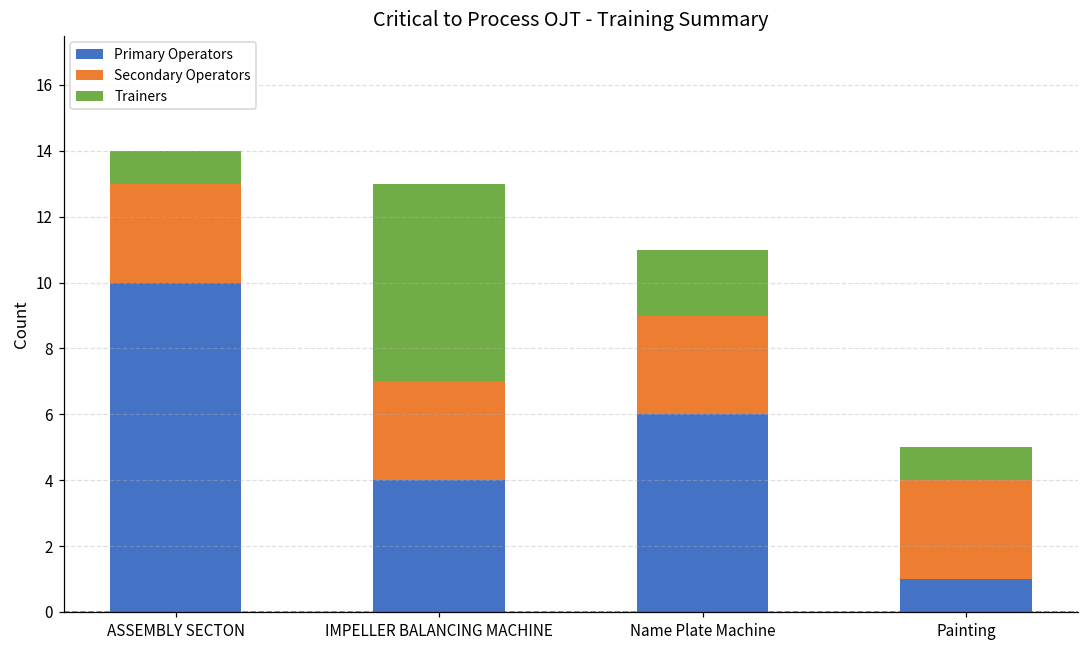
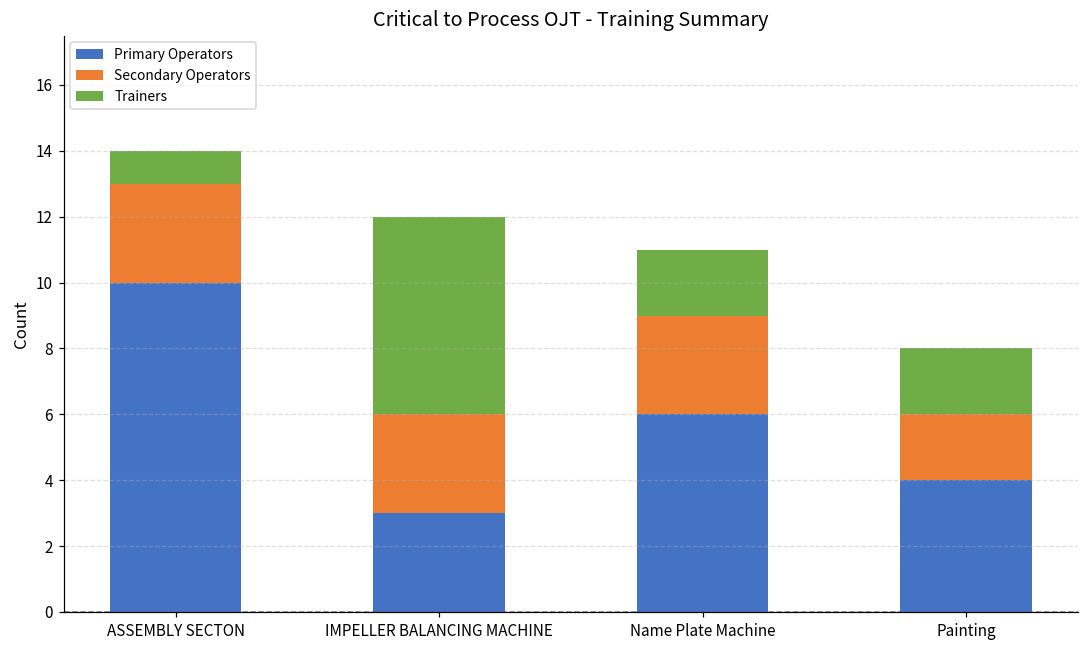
  {
    "Primary Operators": {
      "ASSEMBLY SECTON": 10,
-     "IMPELLER BALANCING MACHINE": 4,
+     "IMPELLER BALANCING MACHINE": 3,
      "Name Plate Machine": 6,
-     "Painting": 1
+     "Painting": 4
    },
    "Secondary Operators": {
      "ASSEMBLY SECTON": 3,
      "IMPELLER BALANCING MACHINE": 3,
      "Name Plate Machine": 3,
-     "Painting": 3
+     "Painting": 2
    },
    "Trainers": {
      "ASSEMBLY SECTON": 1,
      "IMPELLER BALANCING MACHINE": 6,
      "Name Plate Machine": 2,
-     "Painting": 1
+     "Painting": 2
    }
  }
